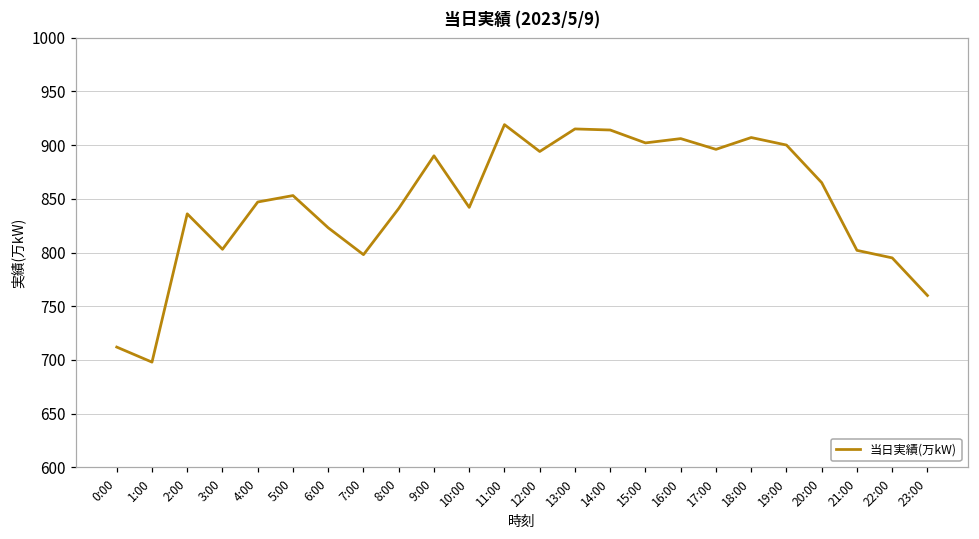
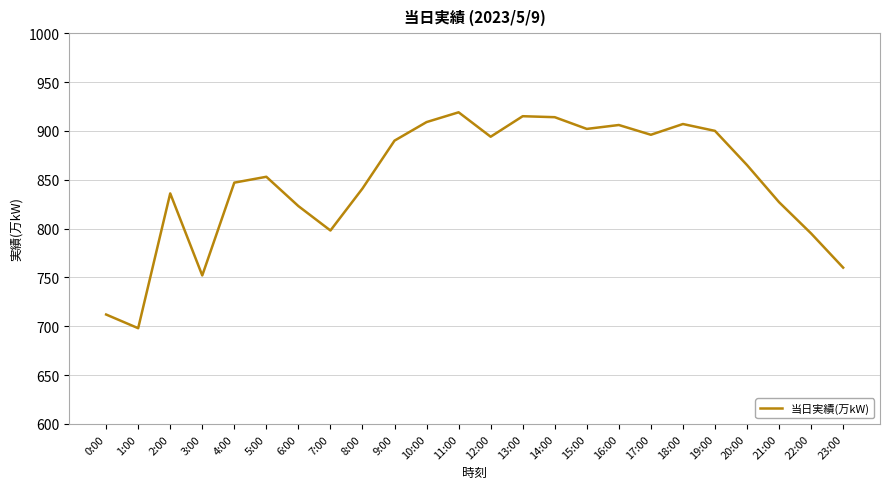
  {
    "0:00": 710,
    "1:00": 700,
    "2:00": 840,
-   "3:00": 800,
+   "3:00": 750,
    "4:00": 850,
    "5:00": 850,
    "6:00": 820,
    "7:00": 800,
    "8:00": 840,
    "9:00": 890,
-   "10:00": 840,
+   "10:00": 910,
    "11:00": 920,
    "12:00": 890,
    "13:00": 920,
    "14:00": 910,
    "15:00": 900,
    "16:00": 910,
    "17:00": 900,
    "18:00": 910,
    "19:00": 900,
    "20:00": 870,
-   "21:00": 800,
+   "21:00": 830,
    "22:00": 800,
    "23:00": 760
  }
